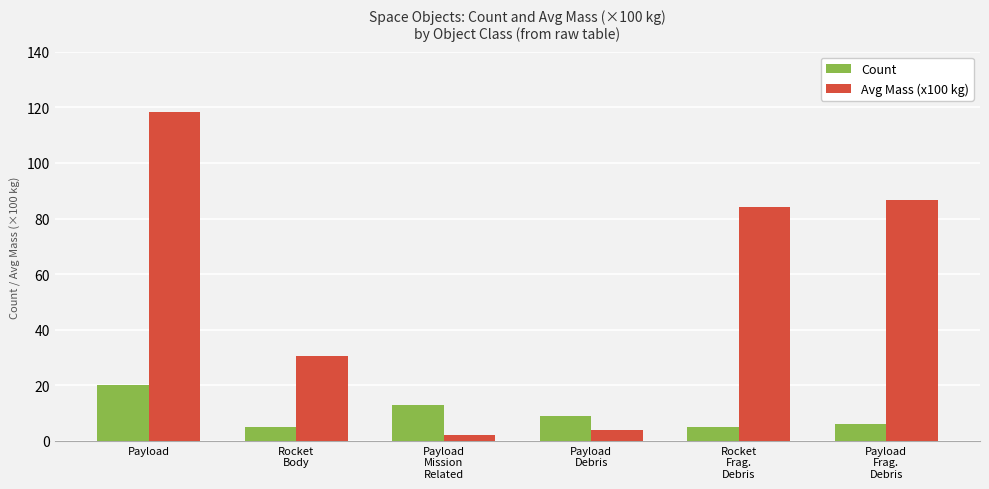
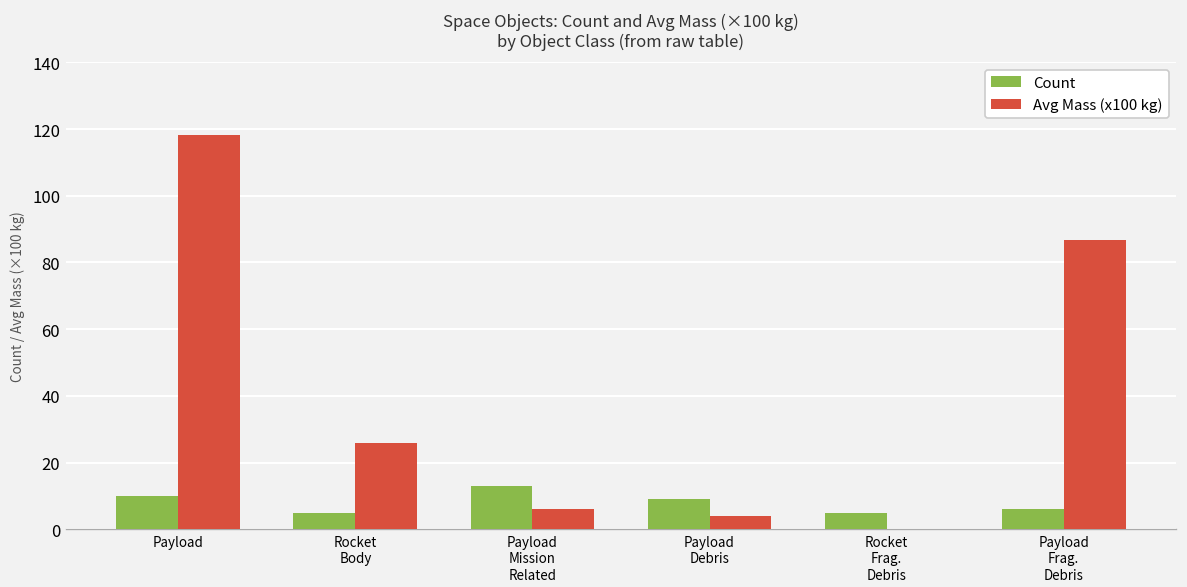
  {
    "Count": {
-     "Payload": 20,
+     "Payload": 10,
      "Rocket Body": 5,
      "Payload Mission Related": 13,
      "Payload Debris": 9,
      "Rocket Frag. Debris": 5,
      "Payload Frag. Debris": 6
    },
    "Avg Mass (x100 kg)": {
      "Payload": 118,
-     "Rocket Body": 30,
-     "Payload Mission Related": 2,
+     "Rocket Body": 26,
+     "Payload Mission Related": 6,
      "Payload Debris": 4,
-     "Rocket Frag. Debris": 84,
+     "Rocket Frag. Debris": 0,
      "Payload Frag. Debris": 87
    }
  }
